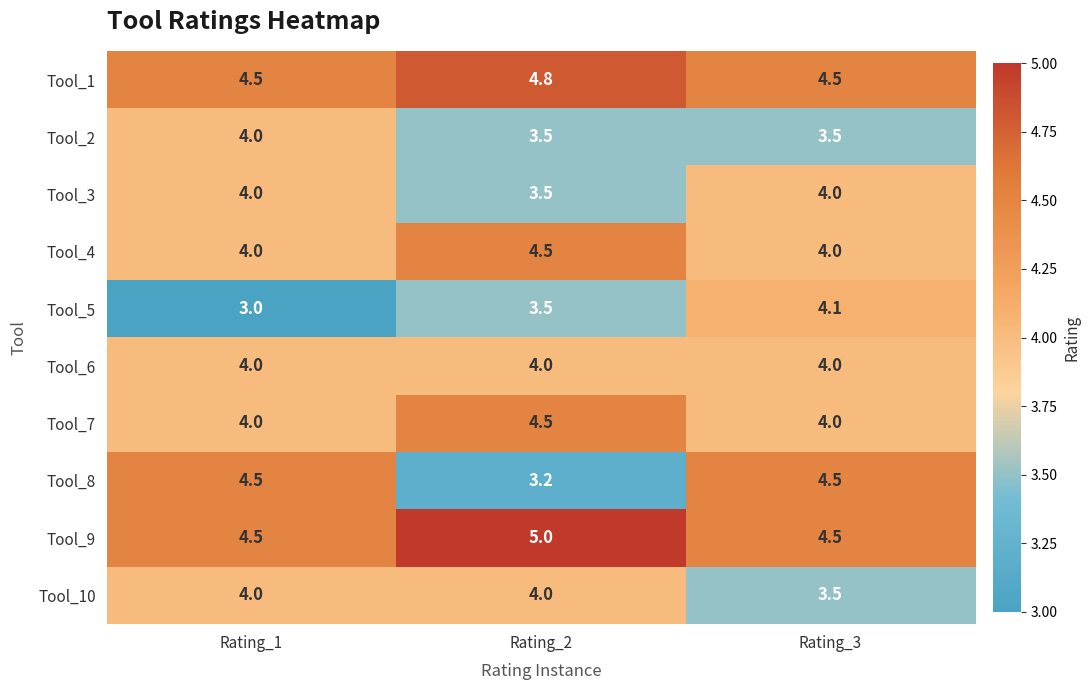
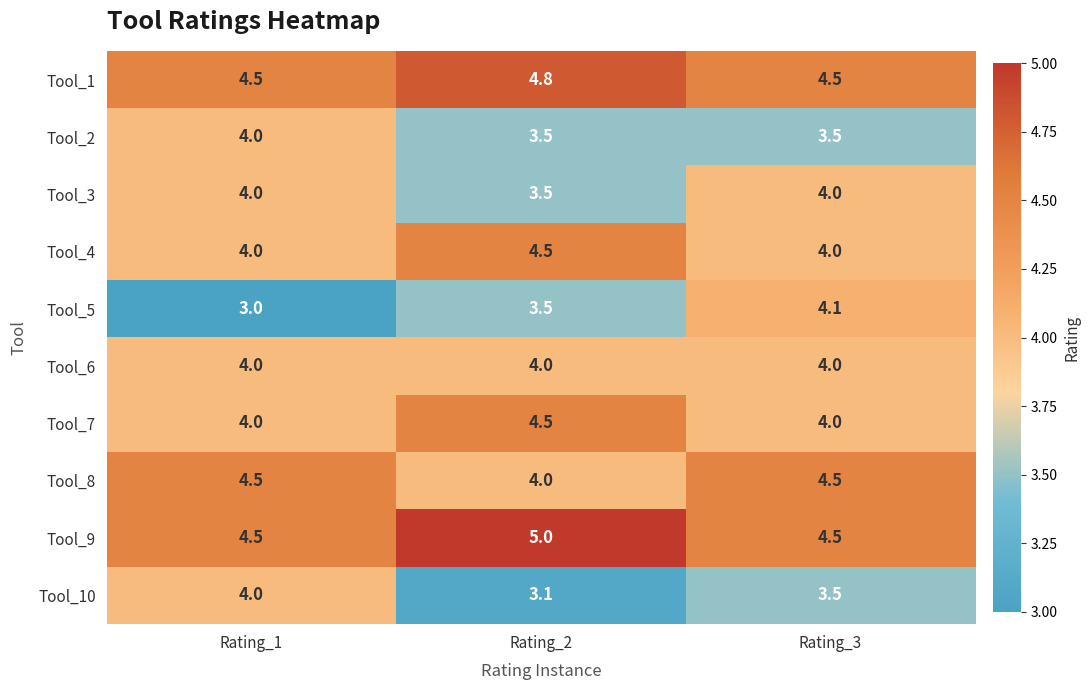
  {
    "Tool_1": {
      "Rating_1": 4.5,
      "Rating_2": 4.8,
      "Rating_3": 4.5
    },
    "Tool_2": {
      "Rating_1": 4.0,
      "Rating_2": 3.5,
      "Rating_3": 3.5
    },
    "Tool_3": {
      "Rating_1": 4.0,
      "Rating_2": 3.5,
      "Rating_3": 4.0
    },
    "Tool_4": {
      "Rating_1": 4.0,
      "Rating_2": 4.5,
      "Rating_3": 4.0
    },
    "Tool_5": {
      "Rating_1": 3.0,
      "Rating_2": 3.5,
      "Rating_3": 4.1
    },
    "Tool_6": {
      "Rating_1": 4.0,
      "Rating_2": 4.0,
      "Rating_3": 4.0
    },
    "Tool_7": {
      "Rating_1": 4.0,
      "Rating_2": 4.5,
      "Rating_3": 4.0
    },
    "Tool_8": {
      "Rating_1": 4.5,
-     "Rating_2": 3.2,
+     "Rating_2": 4.0,
      "Rating_3": 4.5
    },
    "Tool_9": {
      "Rating_1": 4.5,
      "Rating_2": 5.0,
      "Rating_3": 4.5
    },
    "Tool_10": {
      "Rating_1": 4.0,
-     "Rating_2": 4.0,
+     "Rating_2": 3.1,
      "Rating_3": 3.5
    }
  }
